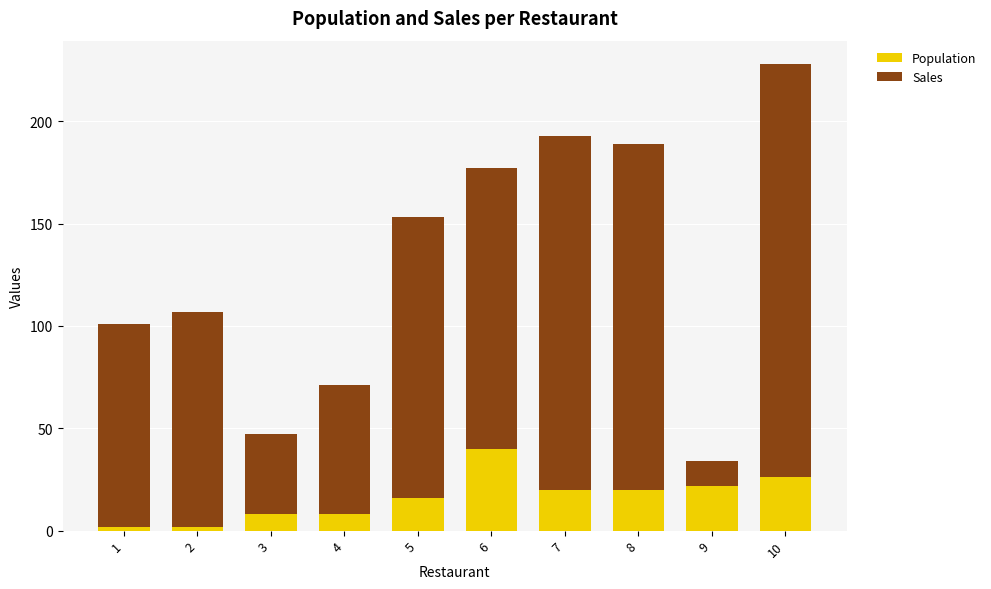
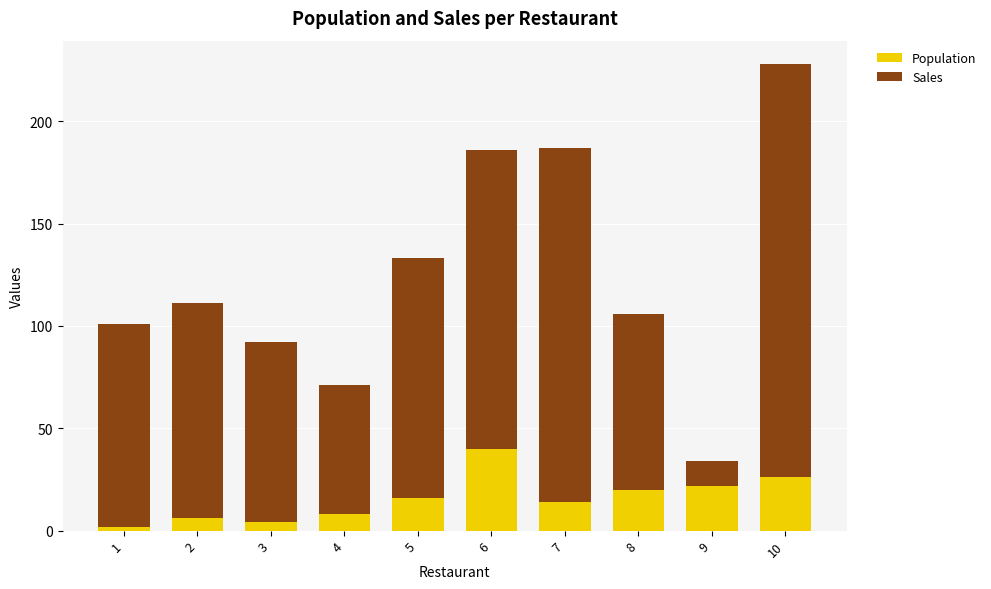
  {
    "Population": {
      "1": 2,
-     "2": 2,
-     "3": 8,
+     "2": 6,
+     "3": 4,
      "4": 8,
      "5": 16,
      "6": 40,
-     "7": 20,
+     "7": 14,
      "8": 20,
      "9": 22,
      "10": 26
    },
    "Sales": {
      "1": 99,
      "2": 105,
-     "3": 39,
+     "3": 88,
      "4": 63,
-     "5": 137,
-     "6": 137,
+     "5": 117,
+     "6": 146,
      "7": 173,
-     "8": 169,
+     "8": 86,
      "9": 12,
      "10": 202
    }
  }
